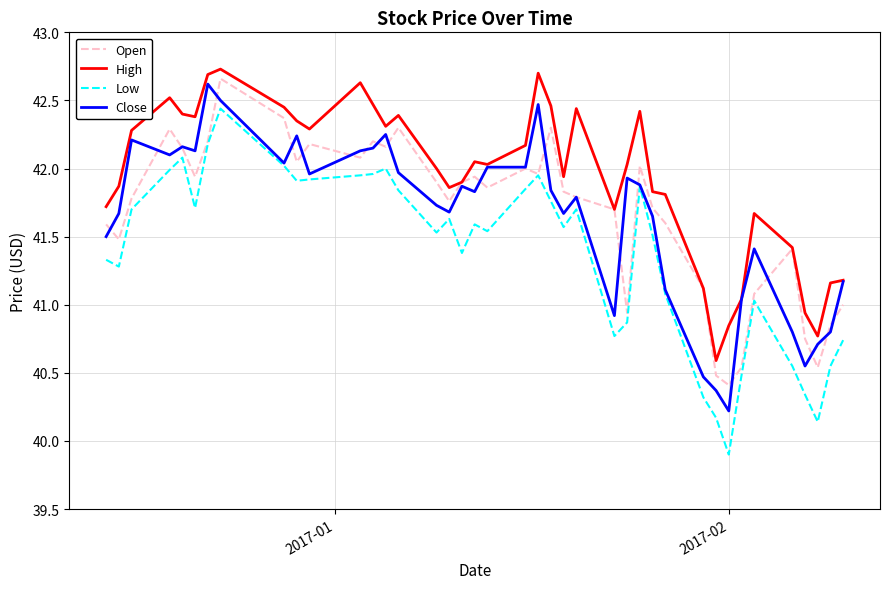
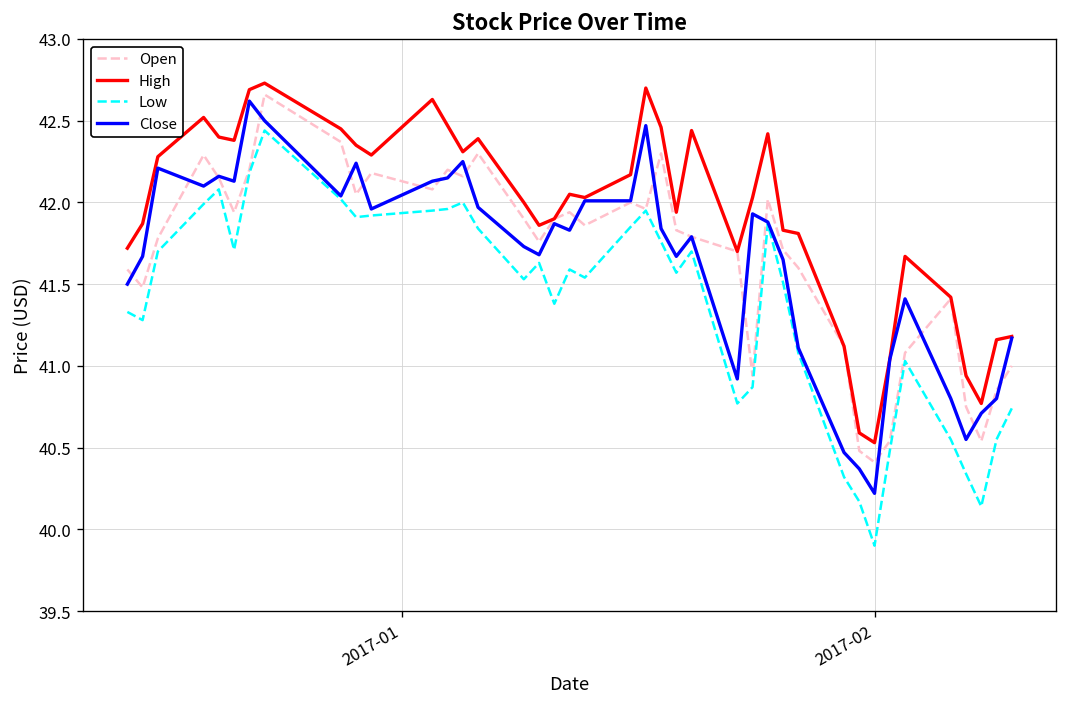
  {
    "Open": {
      "2017-02": 40.41
    },
    "High": {
-     "2017-02": 40.85
+     "2017-02": 40.53
    },
    "Low": {
      "2017-02": 39.90
    },
    "Close": {
      "2017-02": 40.22
    }
  }
